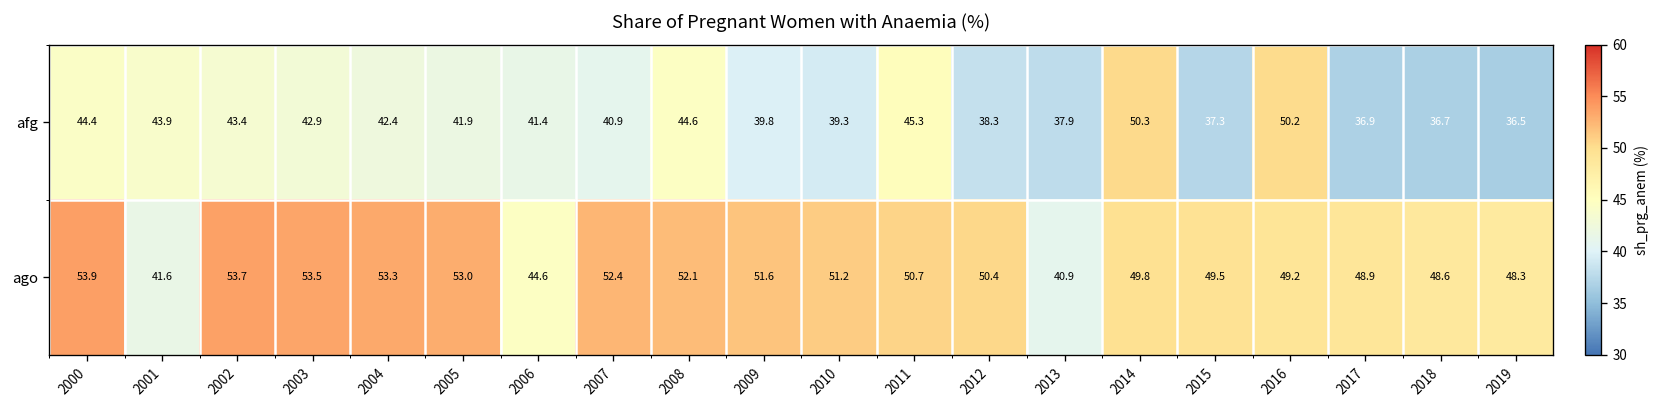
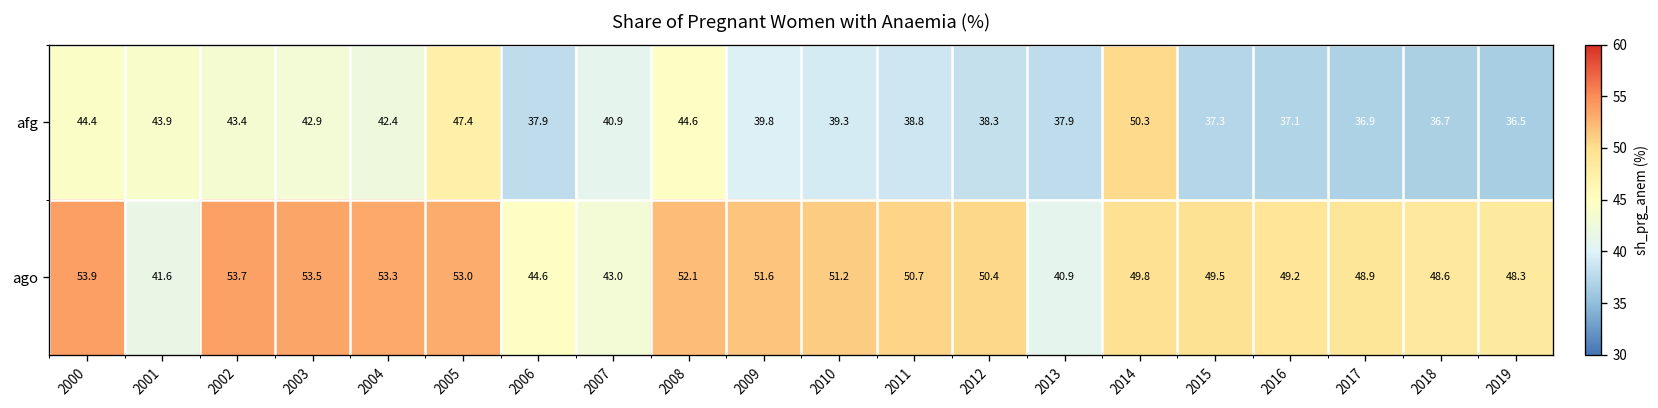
  {
    "afg": {
      "2000": 44.4,
      "2001": 43.9,
      "2002": 43.4,
      "2003": 42.9,
      "2004": 42.4,
-     "2005": 41.9,
-     "2006": 41.4,
+     "2005": 47.4,
+     "2006": 37.9,
      "2007": 40.9,
      "2008": 44.6,
      "2009": 39.8,
      "2010": 39.3,
-     "2011": 45.3,
+     "2011": 38.8,
      "2012": 38.3,
      "2013": 37.9,
      "2014": 50.3,
      "2015": 37.3,
-     "2016": 50.2,
+     "2016": 37.1,
      "2017": 36.9,
      "2018": 36.7,
      "2019": 36.5
    },
    "ago": {
      "2000": 53.9,
      "2001": 41.6,
      "2002": 53.7,
      "2003": 53.5,
      "2004": 53.3,
      "2005": 53.0,
      "2006": 44.6,
-     "2007": 52.4,
+     "2007": 43.0,
      "2008": 52.1,
      "2009": 51.6,
      "2010": 51.2,
      "2011": 50.7,
      "2012": 50.4,
      "2013": 40.9,
      "2014": 49.8,
      "2015": 49.5,
      "2016": 49.2,
      "2017": 48.9,
      "2018": 48.6,
      "2019": 48.3
    }
  }
